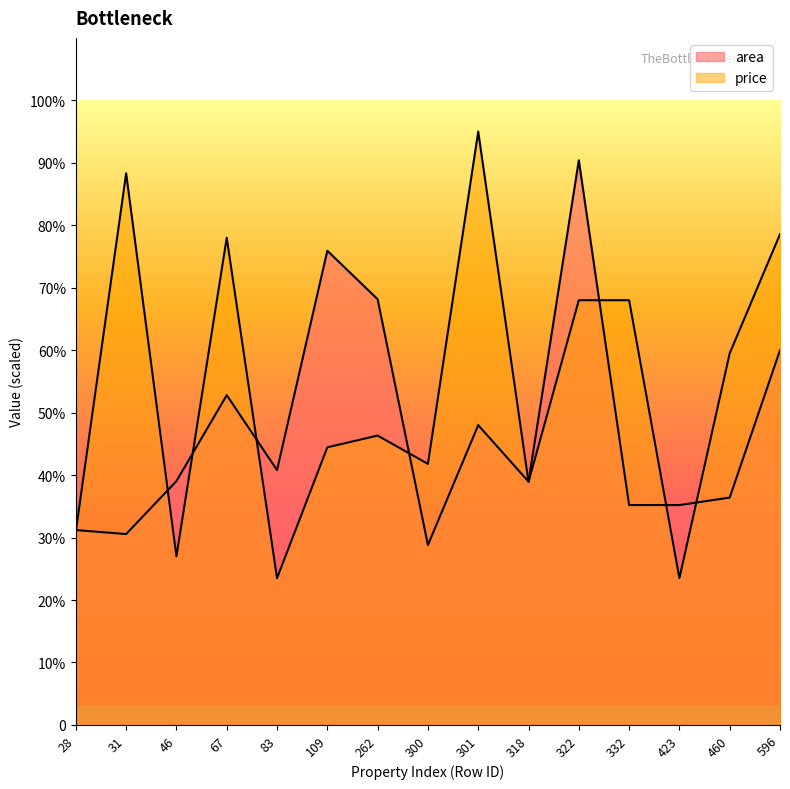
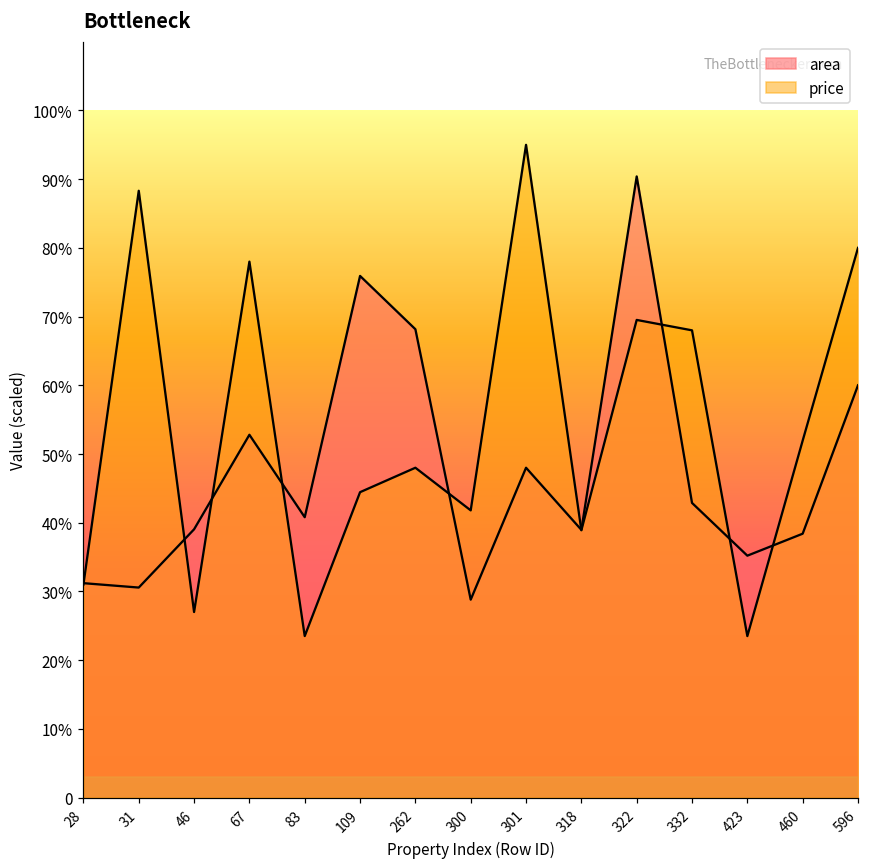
  {
    "area": {
      "31": "31%",
      "46": "39%",
      "67": "53%",
      "83": "41%",
      "109": "76%",
      "262": "68%",
      "300": "29%",
      "301": "48%",
      "322": "90%",
-     "332": "35%",
+     "332": "43%",
      "423": "35%",
-     "460": "36%",
+     "460": "38%",
      "596": "60%"
    },
    "price": {
      "31": "88%",
      "46": "27%",
      "67": "78%",
      "83": "24%",
      "109": "44%",
-     "262": "46%",
+     "262": "48%",
      "300": "42%",
      "301": "95%",
-     "322": "68%",
+     "322": "70%",
      "332": "68%",
      "423": "24%",
-     "460": "60%",
-     "596": "79%"
+     "460": "52%",
+     "596": "80%"
    }
  }
